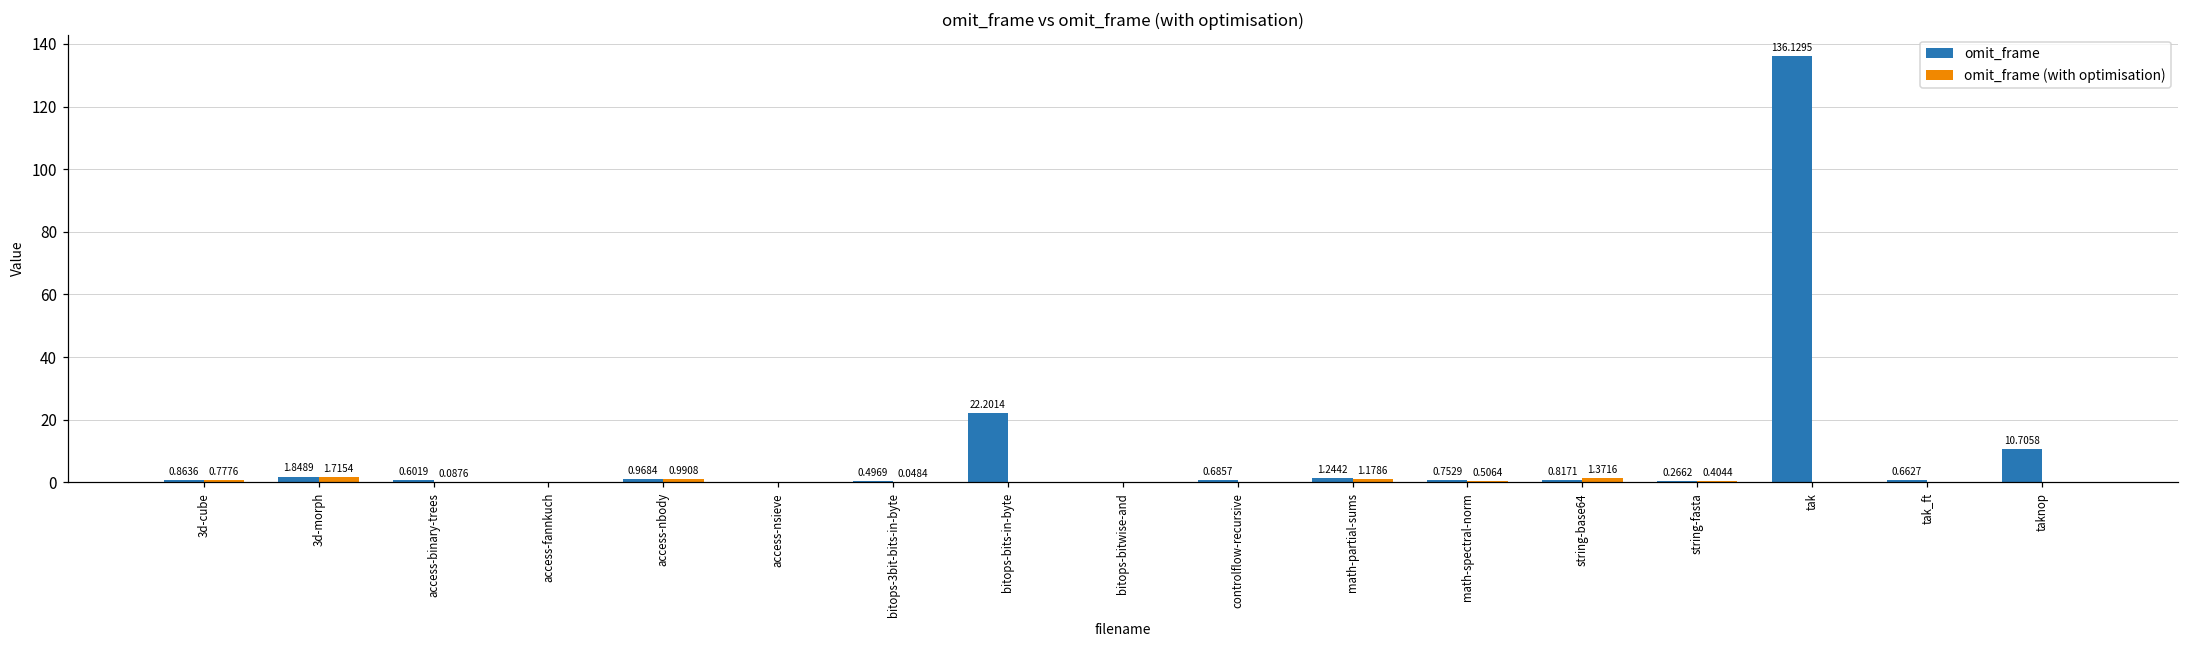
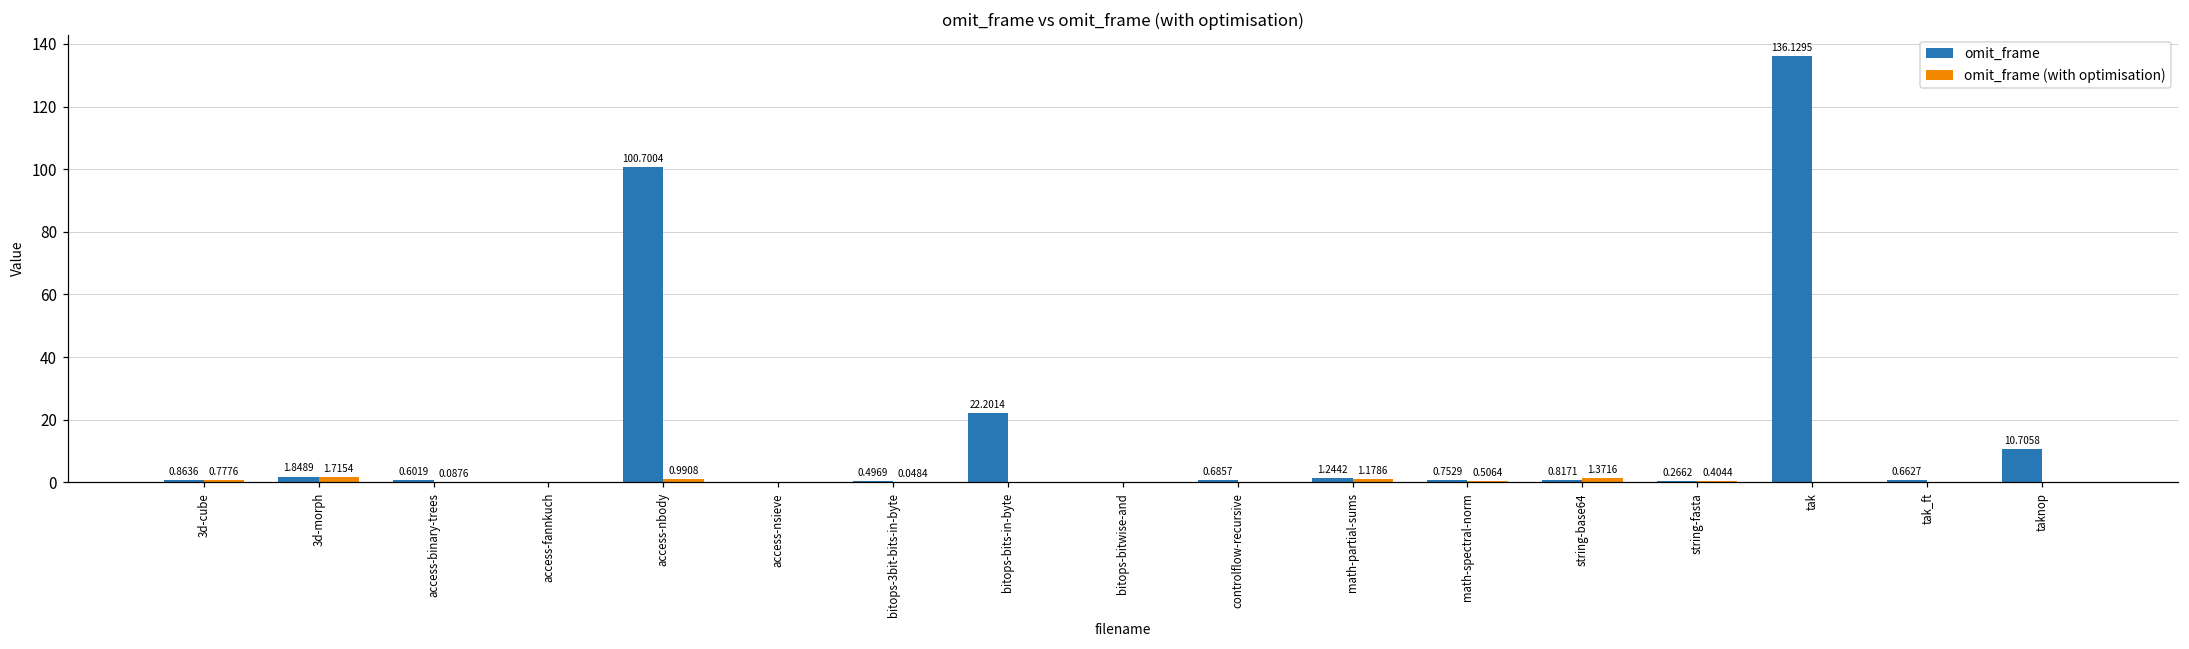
  {
    "omit_frame": {
      "3d-cube": 0.8636,
      "3d-morph": 1.8489,
      "access-binary-trees": 0.6019,
-     "access-nbody": 0.9684,
+     "access-nbody": 100.7004,
      "bitops-3bit-bits-in-byte": 0.4969,
      "bitops-bits-in-byte": 22.2014,
      "controlflow-recursive": 0.6857,
      "math-partial-sums": 1.2442,
      "math-spectral-norm": 0.7529,
      "string-base64": 0.8171,
      "string-fasta": 0.2662,
      "tak": 136.1295,
      "tak_ft": 0.6627,
      "taknop": 10.7058
    },
    "omit_frame (with optimisation)": {
      "3d-cube": 0.7776,
      "3d-morph": 1.7154,
      "access-binary-trees": 0.0876,
      "access-nbody": 0.9908,
      "bitops-3bit-bits-in-byte": 0.0484,
      "math-partial-sums": 1.1786,
      "math-spectral-norm": 0.5064,
      "string-base64": 1.3716,
      "string-fasta": 0.4044
    }
  }
